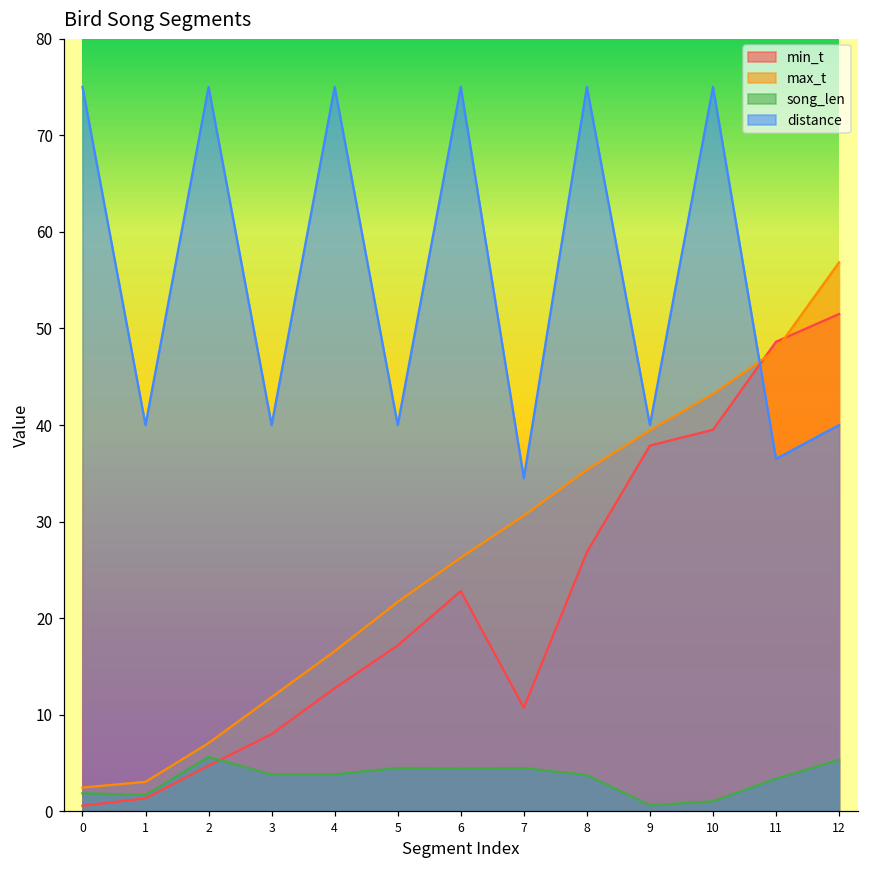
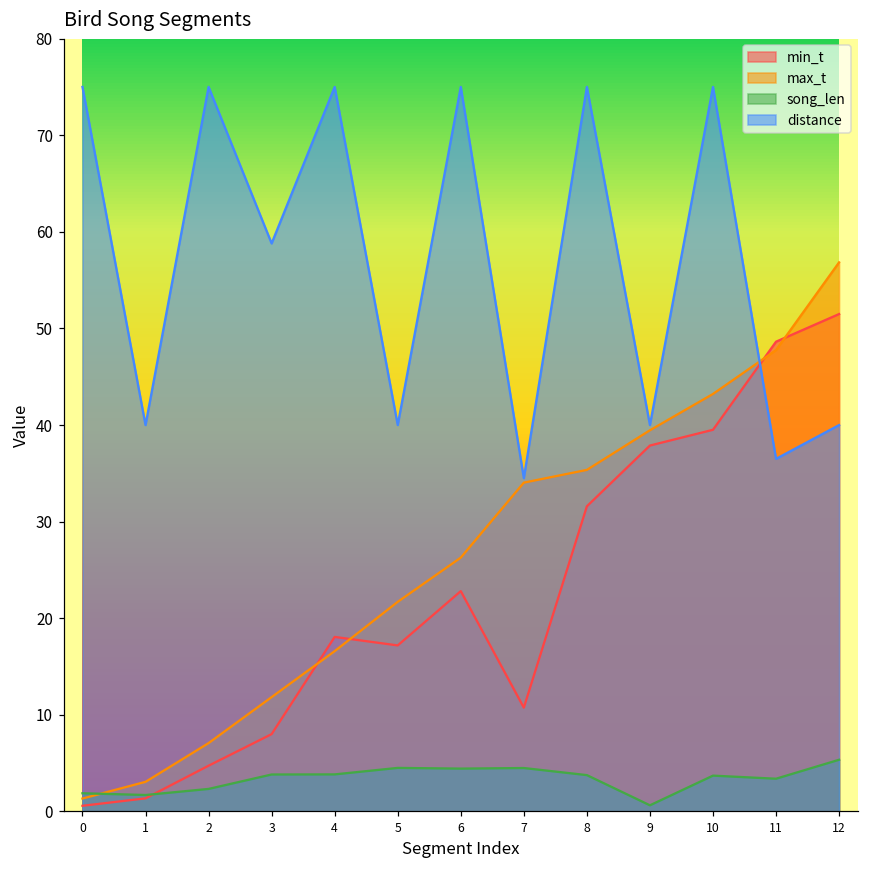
  {
    "min_t": {
      "0": 1,
      "1": 1,
      "2": 5,
      "3": 8,
-     "4": 13,
+     "4": 18,
      "5": 17,
      "6": 23,
      "7": 11,
-     "8": 27,
+     "8": 32,
      "9": 38,
      "10": 40,
      "11": 49,
      "12": 51
    },
    "max_t": {
-     "0": 2,
+     "0": 1,
      "1": 3,
      "2": 7,
      "3": 12,
      "4": 17,
      "5": 22,
      "6": 26,
-     "7": 31,
+     "7": 34,
      "8": 35,
      "9": 39,
      "10": 43,
      "11": 48,
      "12": 57
    },
    "song_len": {
      "0": 2,
      "1": 2,
-     "2": 6,
+     "2": 2,
      "3": 4,
      "4": 4,
      "5": 5,
      "6": 4,
      "7": 4,
      "8": 4,
      "9": 1,
-     "10": 1,
+     "10": 4,
      "11": 3,
      "12": 5
    },
    "distance": {
      "0": 75,
      "1": 40,
      "2": 75,
-     "3": 40,
+     "3": 59,
      "4": 75,
      "5": 40,
      "6": 75,
      "7": 35,
      "8": 75,
      "9": 40,
      "10": 75,
      "11": 37,
      "12": 40
    }
  }
